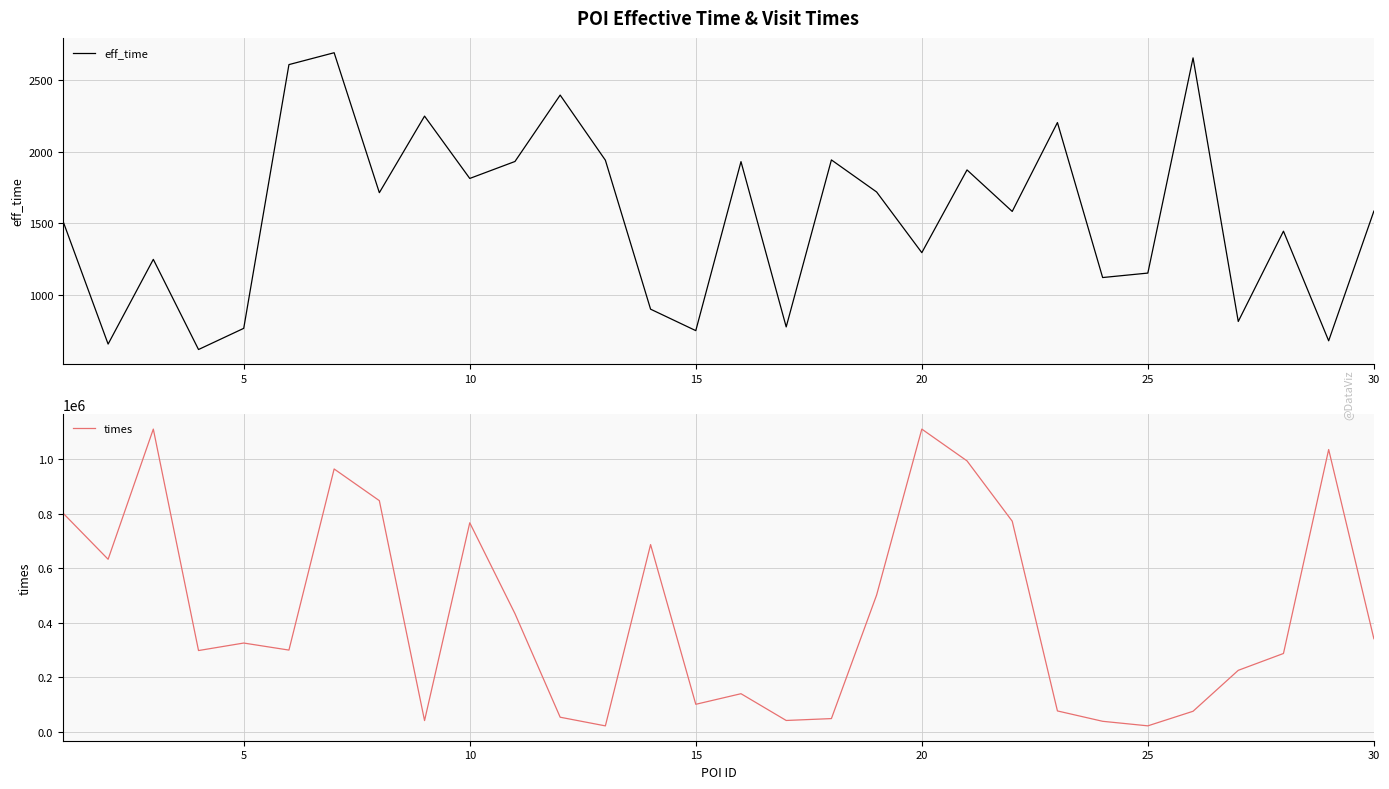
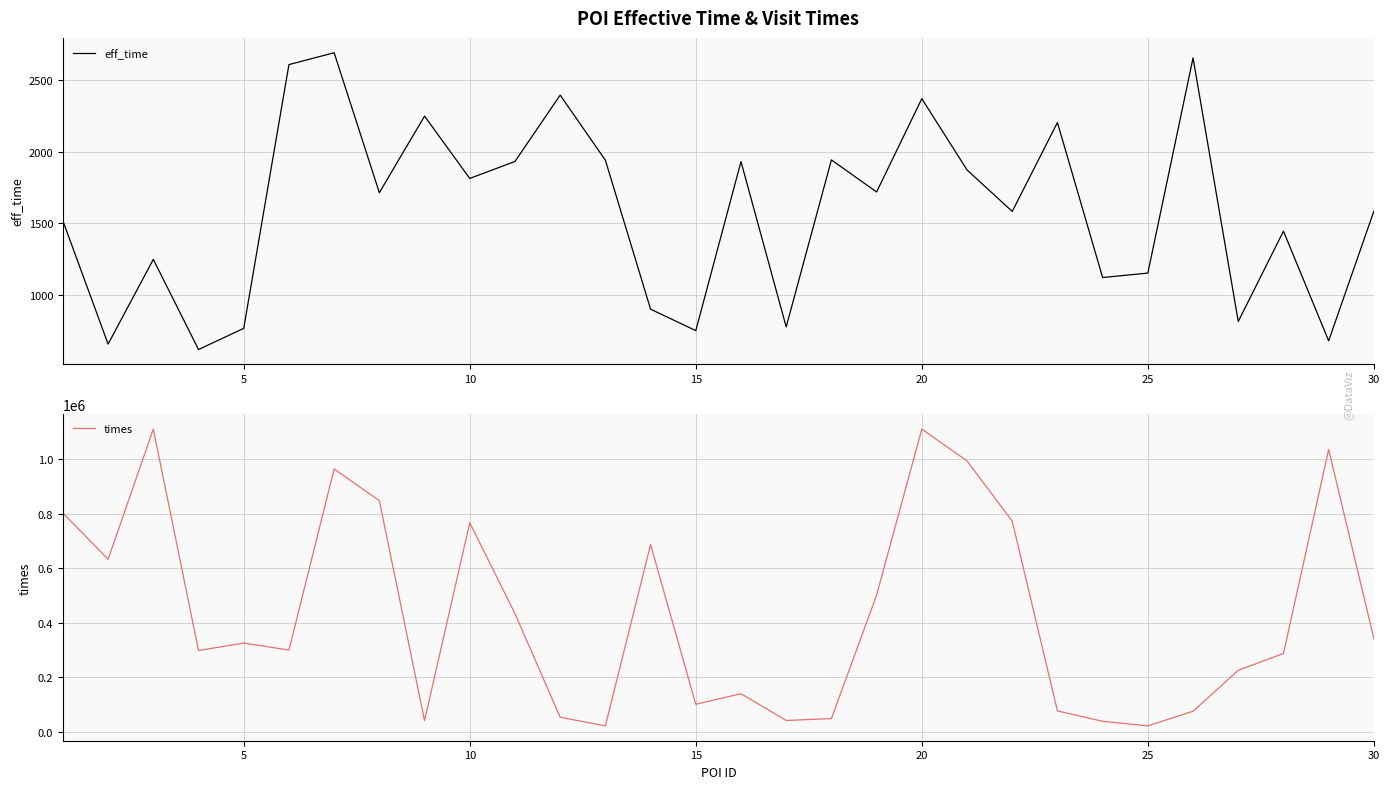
  {
    "POI Effective Time & Visit Times": {
      "5": 770,
      "10": 1810,
      "15": 750,
-     "20": 1290,
+     "20": 2370,
      "25": 1150,
      "30": 1580
    }
  }
